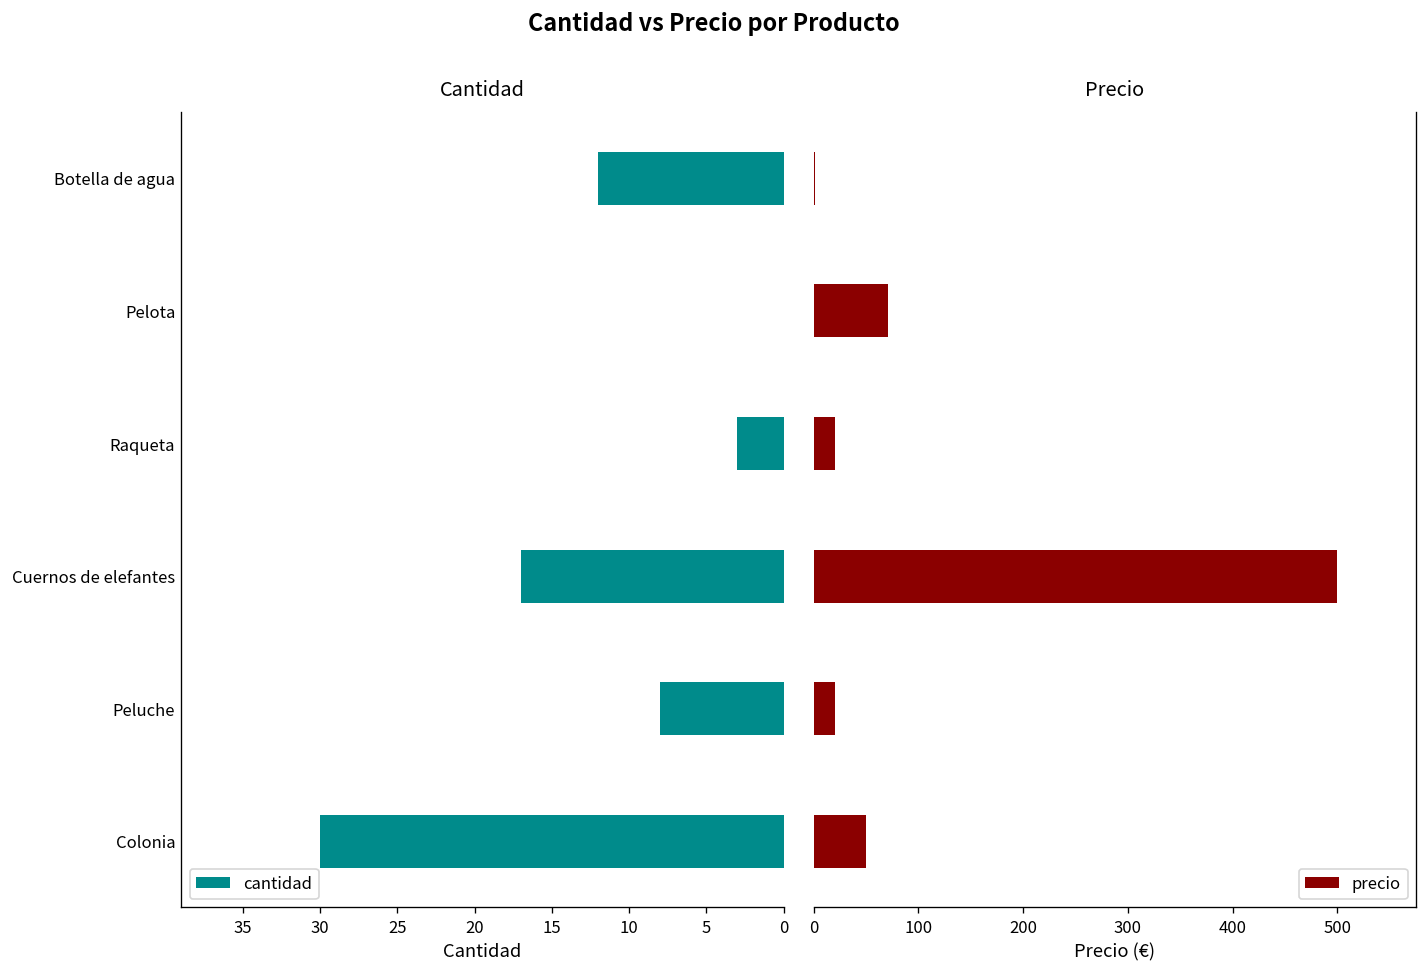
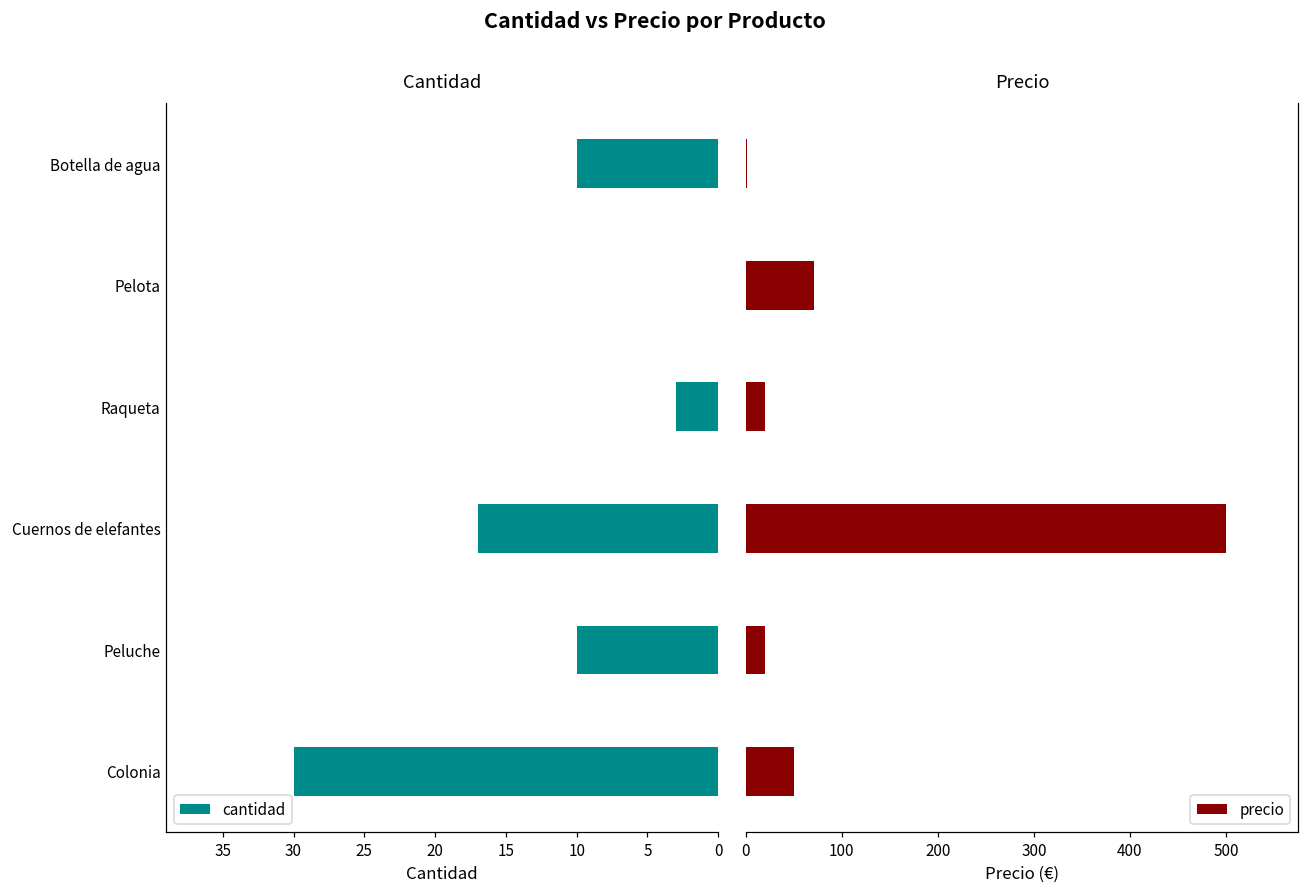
  {
    "Cantidad": {
-     "Botella de agua": 12,
+     "Botella de agua": 10,
      "Pelota": 0,
      "Raqueta": 3,
      "Cuernos de elefantes": 17,
-     "Peluche": 8,
+     "Peluche": 10,
      "Colonia": 30
    }
  }
